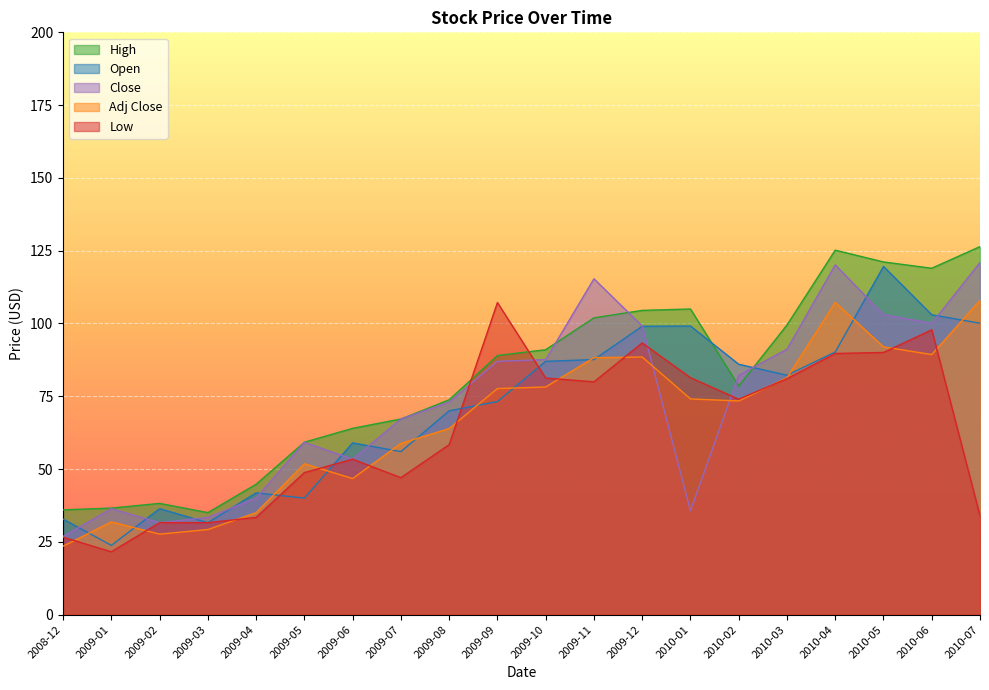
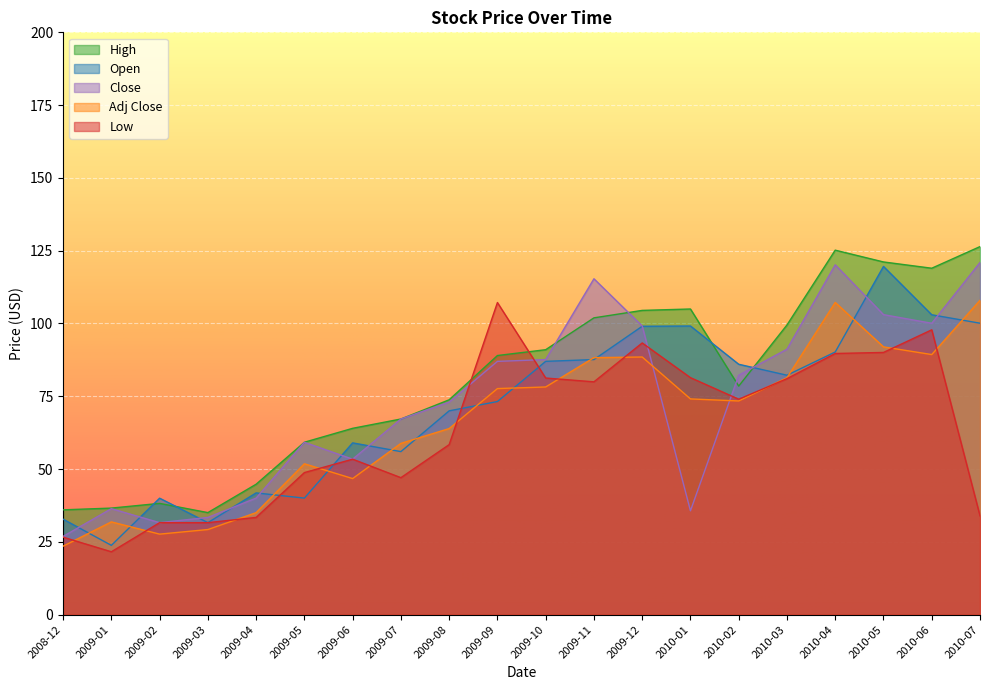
  {
    "High": {
      "2008-12": 36,
      "2009-02": 38,
      "2009-03": 35,
      "2009-04": 45,
      "2009-06": 64,
      "2009-09": 89,
      "2009-10": 91,
      "2009-11": 102,
      "2009-12": 105,
      "2010-01": 105,
      "2010-02": 79,
      "2010-03": 99,
      "2010-04": 125,
      "2010-05": 121,
      "2010-06": 119,
      "2010-07": 126
    },
    "Open": {
      "2008-12": 33,
      "2009-01": 24,
-     "2009-02": 36,
+     "2009-02": 40,
      "2009-04": 42,
      "2009-05": 40,
      "2009-06": 59,
      "2009-07": 56,
      "2009-08": 70,
      "2009-09": 73,
      "2010-01": 99,
      "2010-02": 86,
      "2010-05": 120,
      "2010-06": 103,
      "2010-07": 100
    },
    "Close": {
      "2009-03": 33,
      "2009-04": 40,
      "2009-09": 87,
      "2009-11": 115,
      "2010-01": 36,
      "2010-02": 82,
      "2010-03": 91,
      "2010-04": 120,
      "2010-05": 103,
      "2010-06": 100,
      "2010-07": 121
    },
    "Adj Close": {
      "2008-12": 24,
      "2009-01": 32,
      "2009-02": 28,
      "2009-03": 29,
      "2009-04": 35,
      "2009-05": 52,
      "2009-06": 47,
      "2009-07": 59,
      "2009-08": 64,
      "2009-09": 78,
      "2009-10": 78,
      "2009-12": 88,
      "2010-01": 74,
      "2010-04": 107,
      "2010-05": 92,
      "2010-06": 89,
      "2010-07": 108
    },
    "Low": {
      "2009-01": 22,
      "2009-04": 33,
      "2009-05": 49,
      "2009-07": 47,
      "2009-08": 58,
      "2009-09": 107,
      "2009-10": 81,
      "2009-11": 80,
      "2009-12": 93,
      "2010-01": 81,
      "2010-05": 90,
      "2010-06": 98,
      "2010-07": 34
    }
  }
